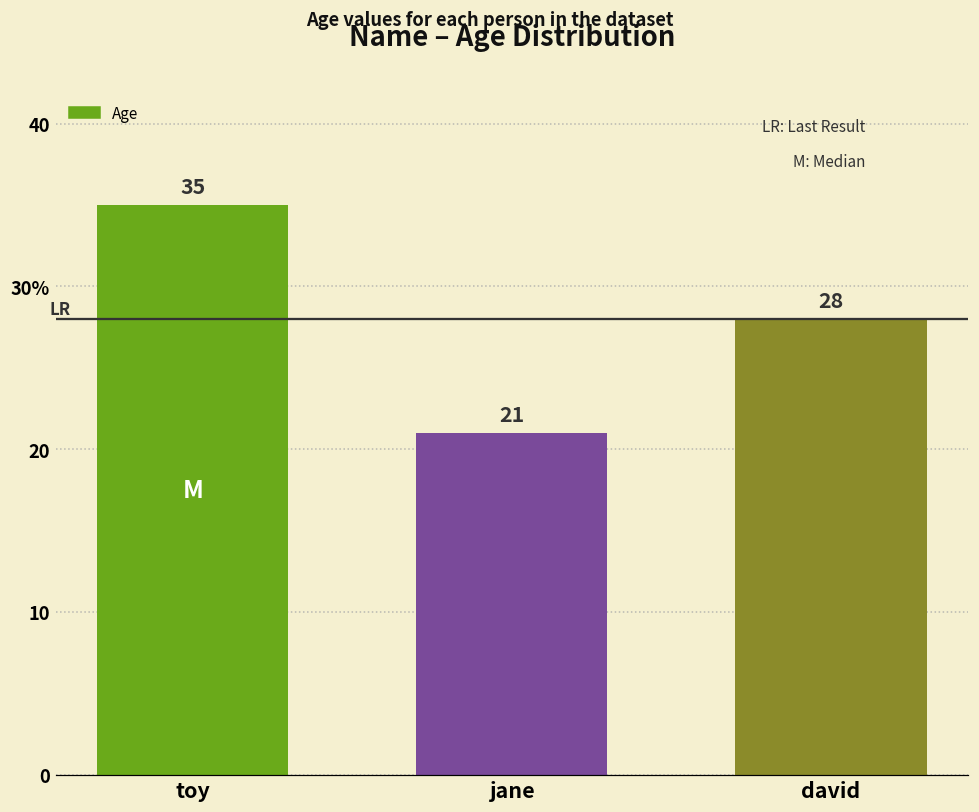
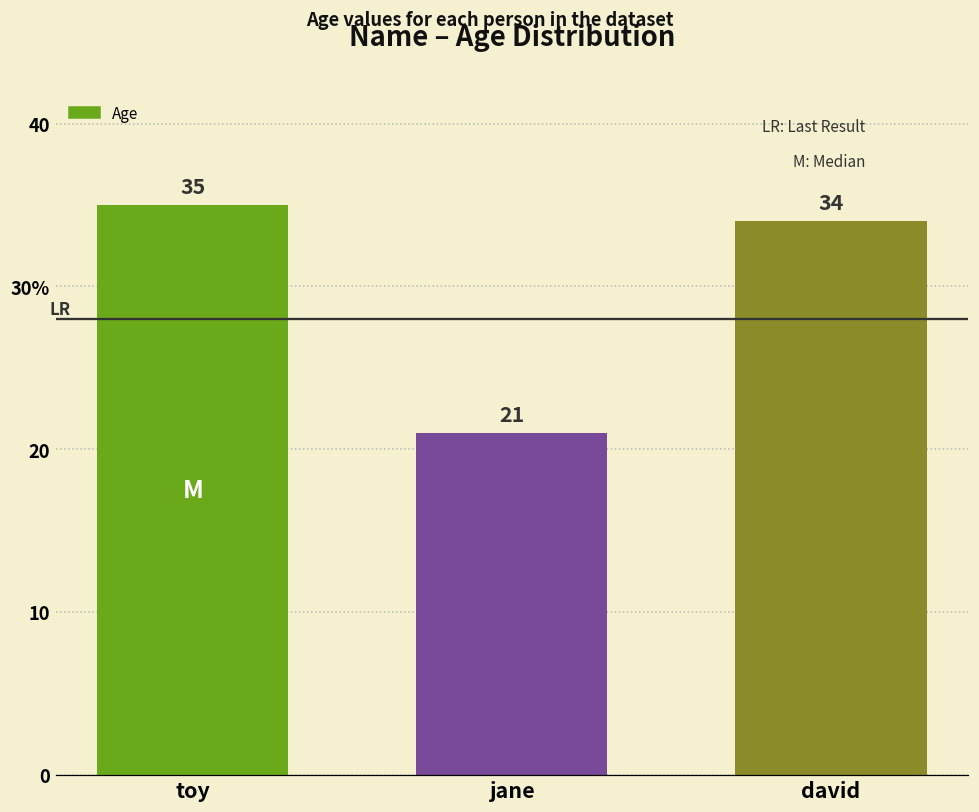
  {
    "toy": 35,
    "jane": 21,
-   "david": 28
+   "david": 34
  }
